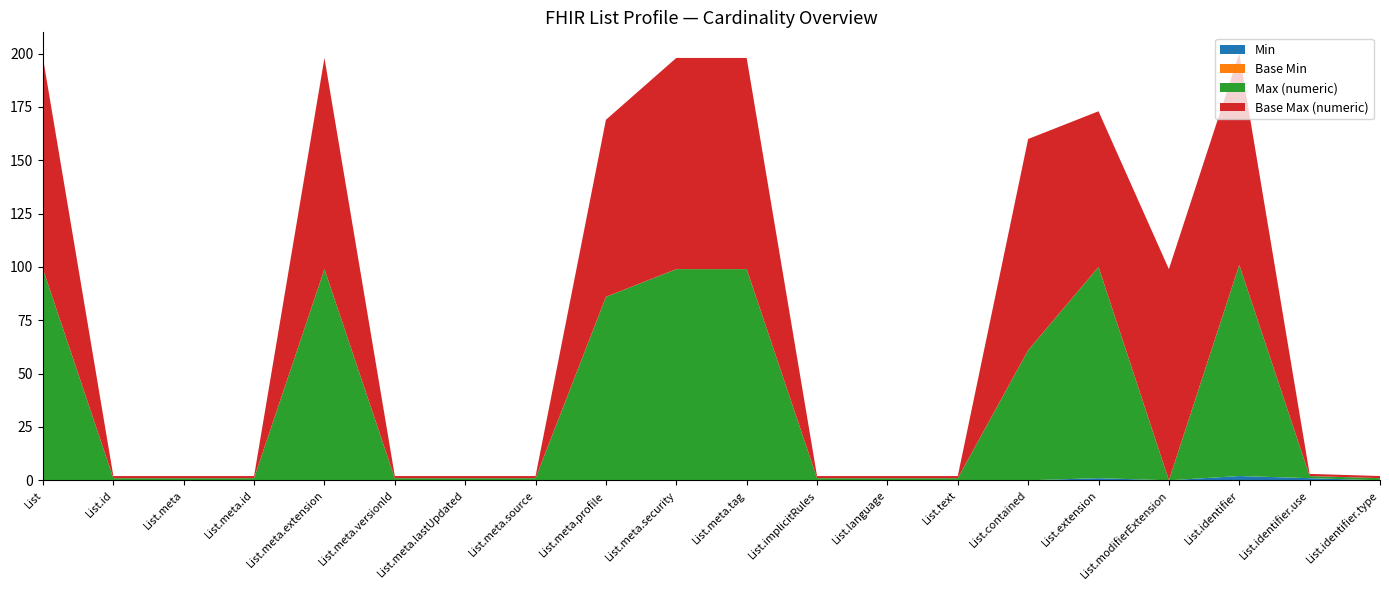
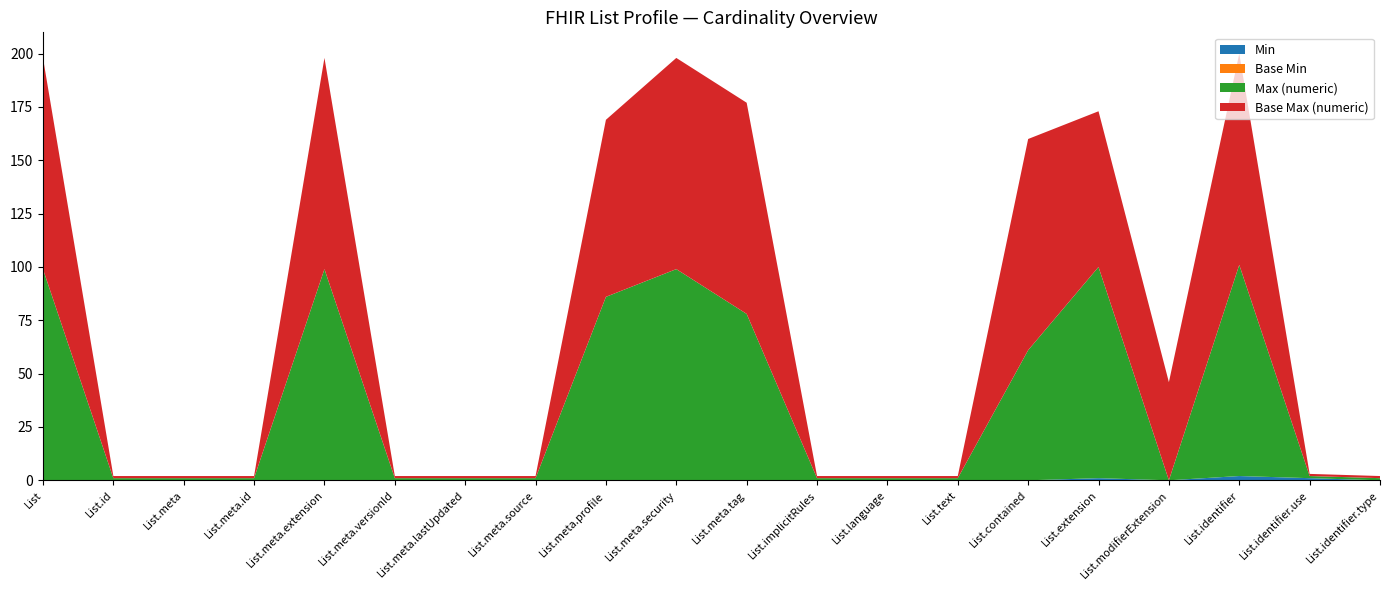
  {
    "Max (numeric)": {
-     "List.meta.tag": 99
+     "List.meta.tag": 78
    },
    "Base Max (numeric)": {
      "List": 99,
      "List.meta.extension": 99,
      "List.meta.profile": 83,
      "List.meta.security": 99,
      "List.meta.tag": 99,
      "List.contained": 99,
      "List.extension": 73,
-     "List.modifierExtension": 99
+     "List.modifierExtension": 46
    }
  }
